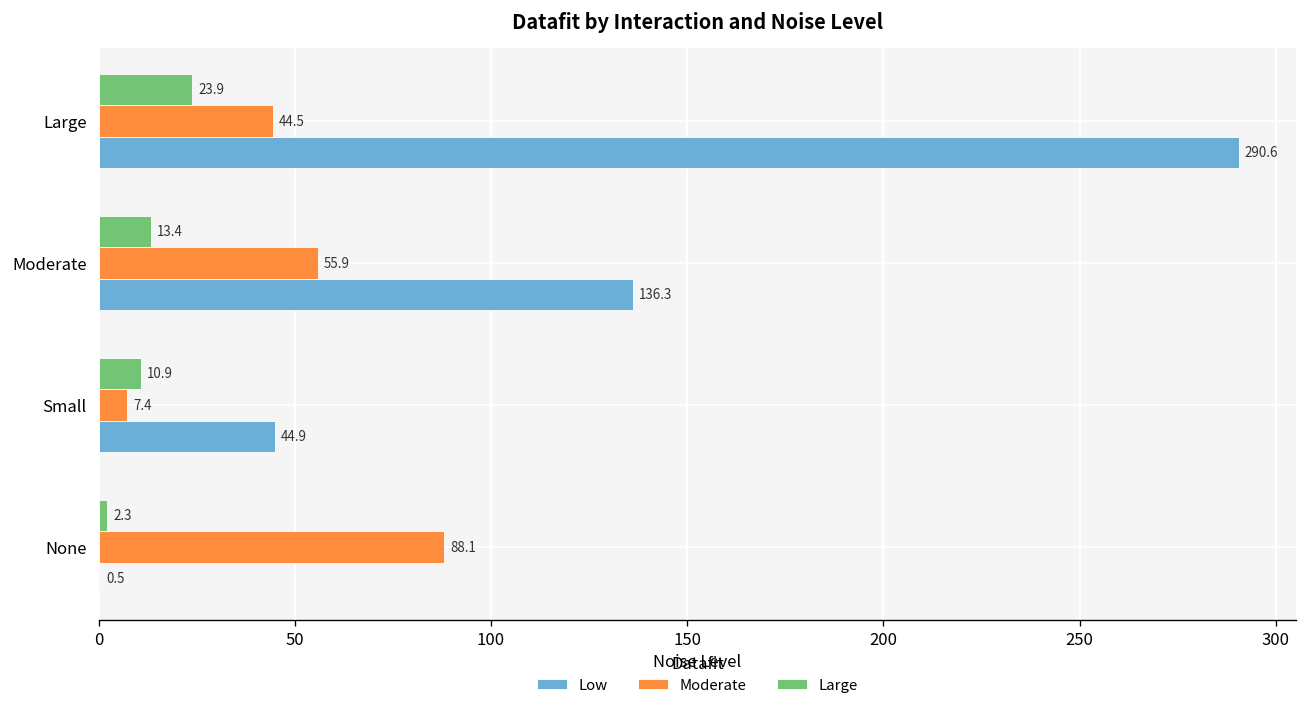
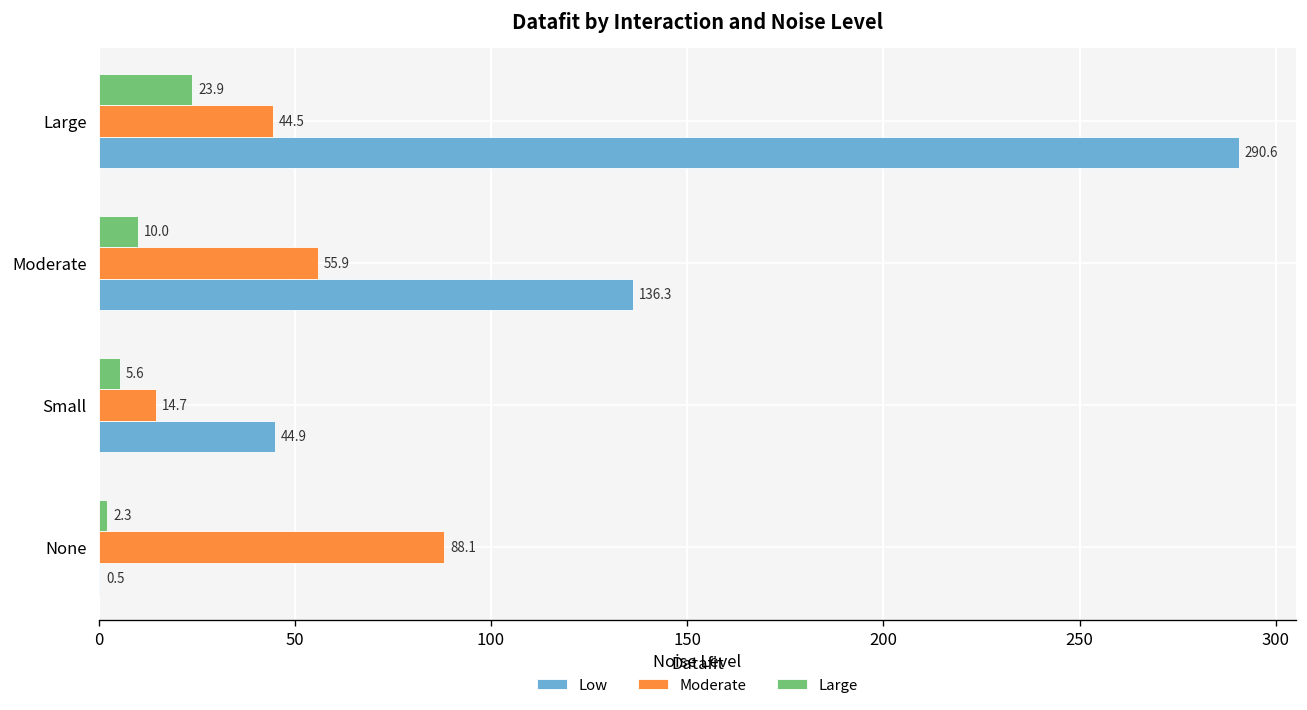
  {
    "Low": {
      "Large": 290.6,
      "Moderate": 136.3,
      "Small": 44.9,
      "None": 0.5
    },
    "Moderate": {
      "Large": 44.5,
      "Moderate": 55.9,
-     "Small": 7.4,
+     "Small": 14.7,
      "None": 88.1
    },
    "Large": {
      "Large": 23.9,
-     "Moderate": 13.4,
-     "Small": 10.9,
+     "Moderate": 10.0,
+     "Small": 5.6,
      "None": 2.3
    }
  }
